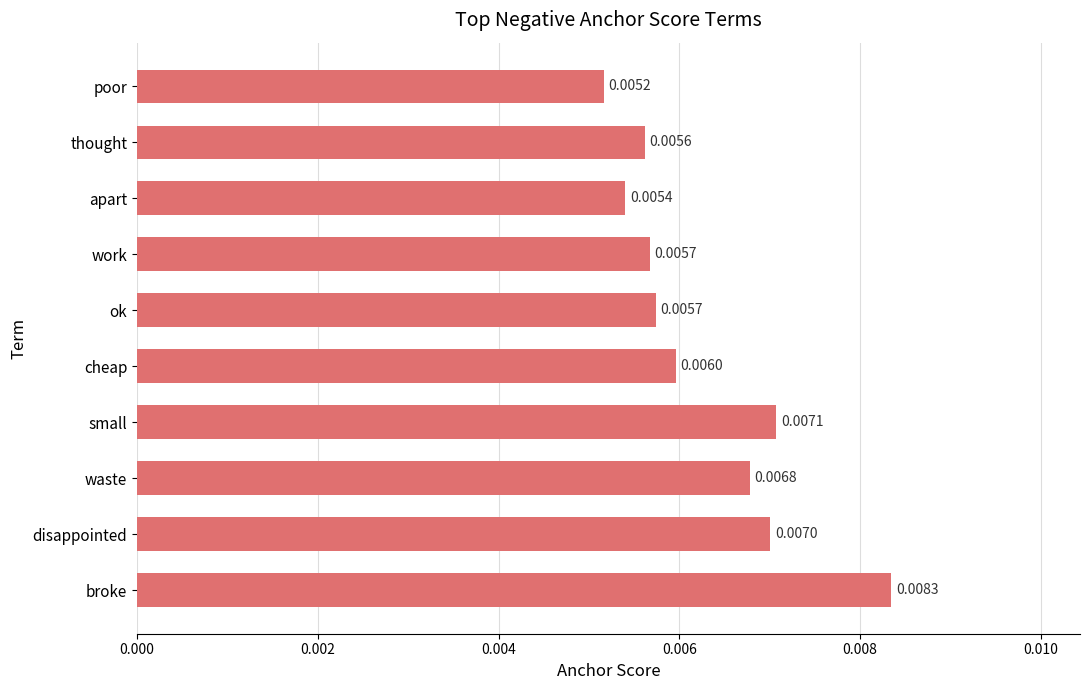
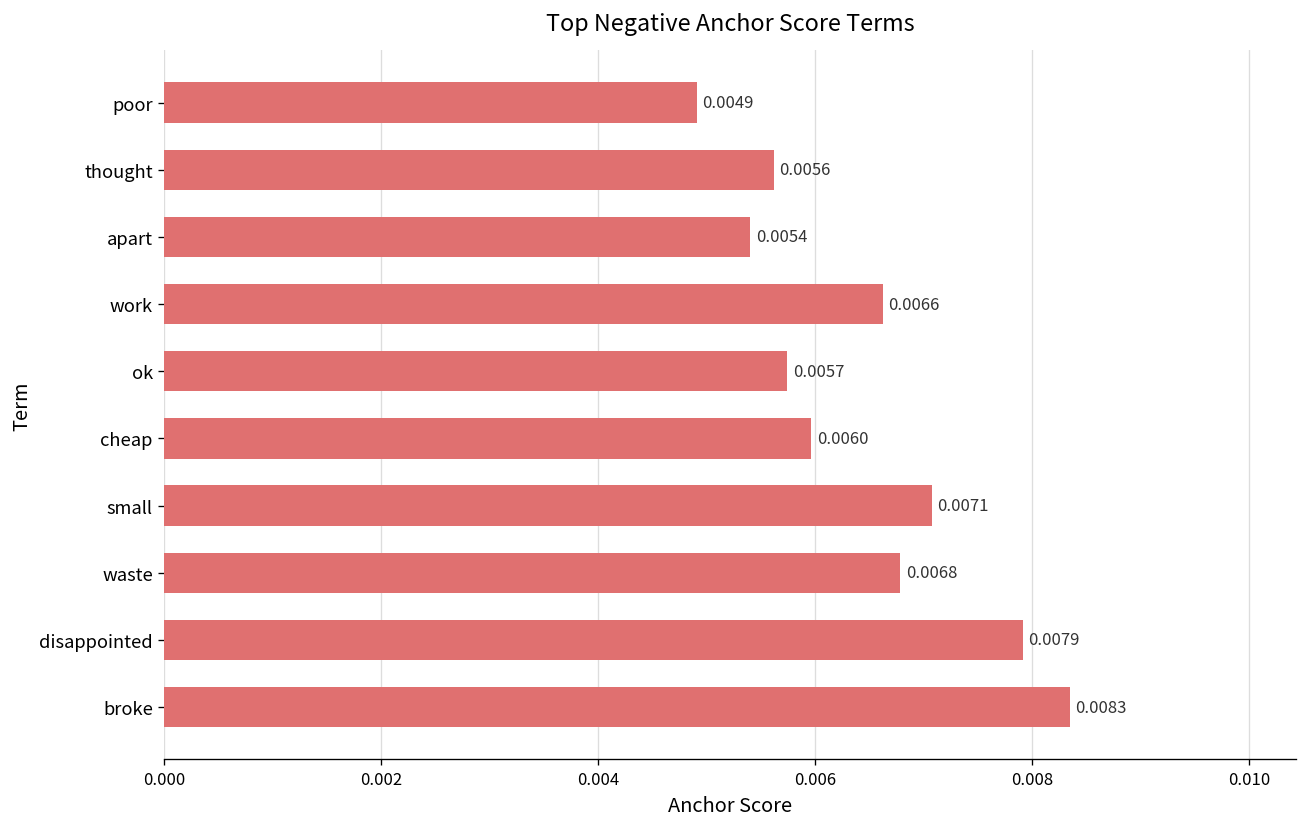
  {
-   "poor": 0.0052,
+   "poor": 0.0049,
    "thought": 0.0056,
    "apart": 0.0054,
-   "work": 0.0057,
+   "work": 0.0066,
    "ok": 0.0057,
    "cheap": 0.0060,
    "small": 0.0071,
    "waste": 0.0068,
-   "disappointed": 0.0070,
+   "disappointed": 0.0079,
    "broke": 0.0083
  }
